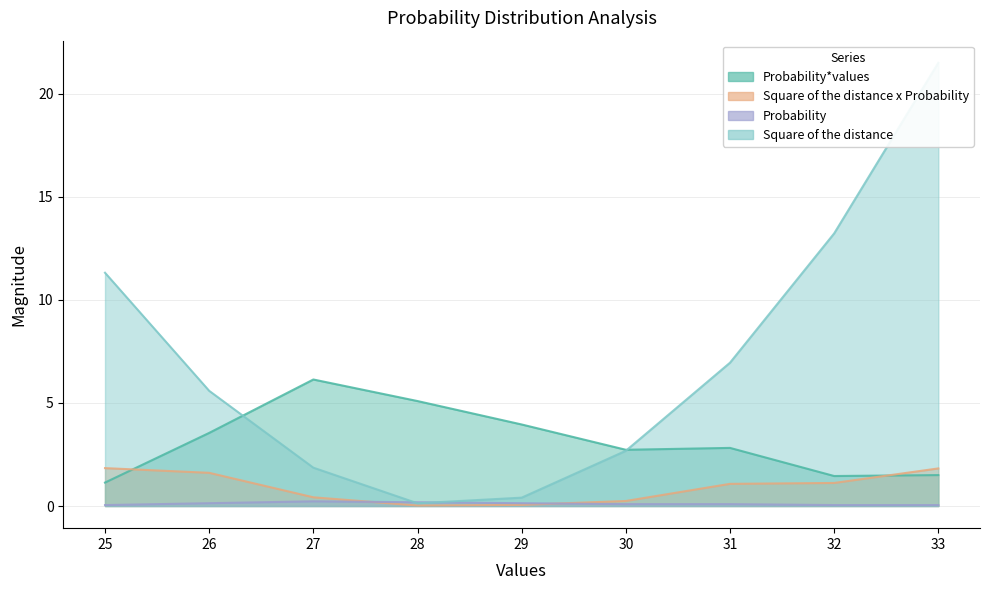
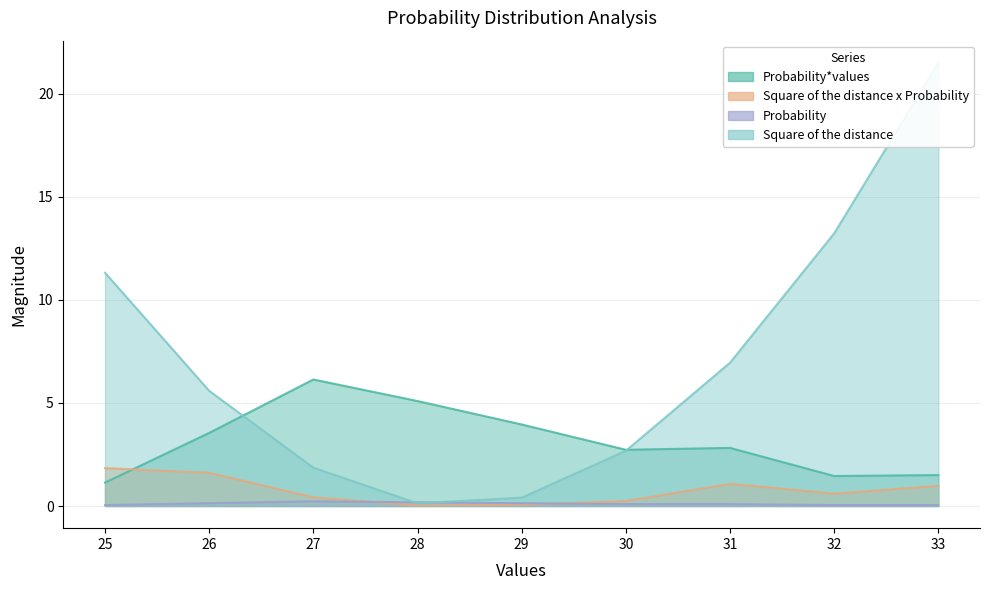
  {
    "Square of the distance x Probability": {
      "25": 1.8,
      "26": 1.6,
      "27": 0.4,
      "30": 0.2,
      "31": 1.1,
-     "32": 1.1,
-     "33": 1.8
+     "32": 0.6,
+     "33": 1.0
    }
  }
